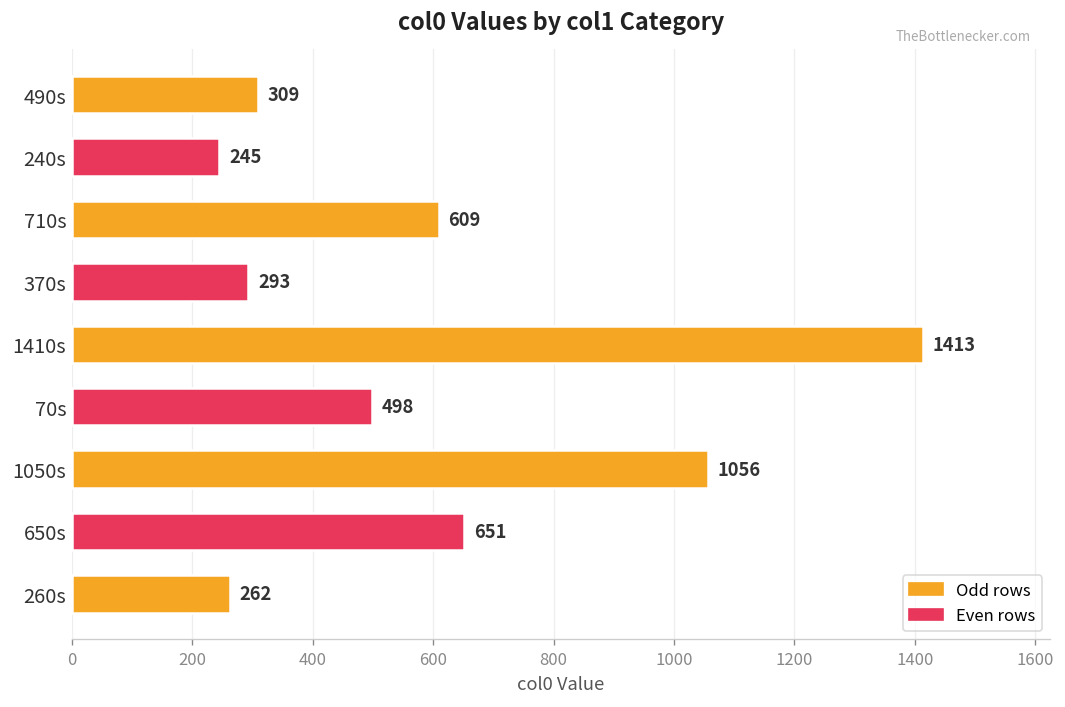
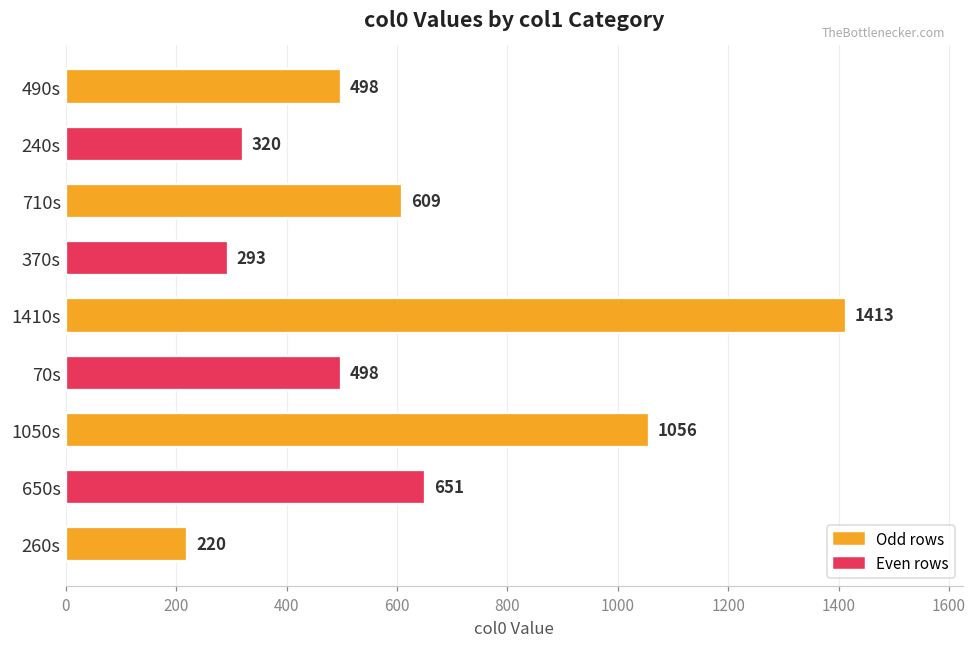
  {
-   "490s": 309,
-   "240s": 245,
+   "490s": 498,
+   "240s": 320,
    "710s": 609,
    "370s": 293,
    "1410s": 1413,
    "70s": 498,
    "1050s": 1056,
    "650s": 651,
-   "260s": 262
+   "260s": 220
  }
